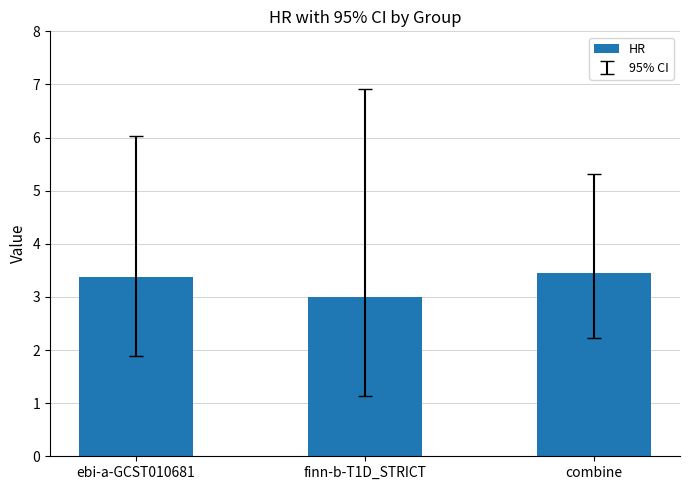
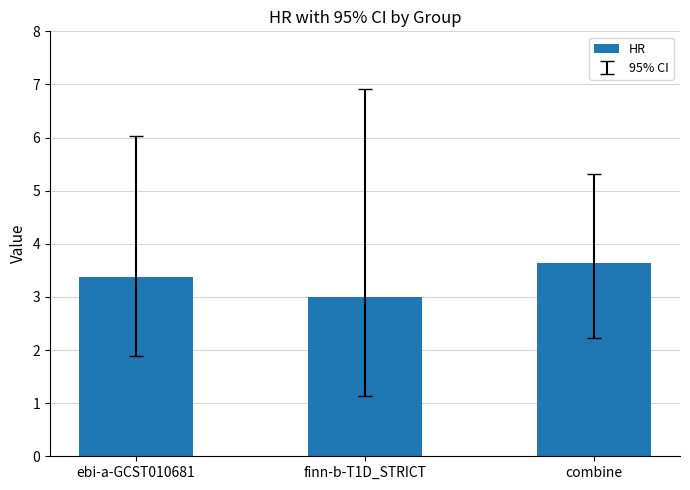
  {
    "HR": {
      "ebi-a-GCST010681": 3.4,
      "finn-b-T1D_STRICT": 3.0,
-     "combine": 3.4
+     "combine": 3.6
    }
  }
